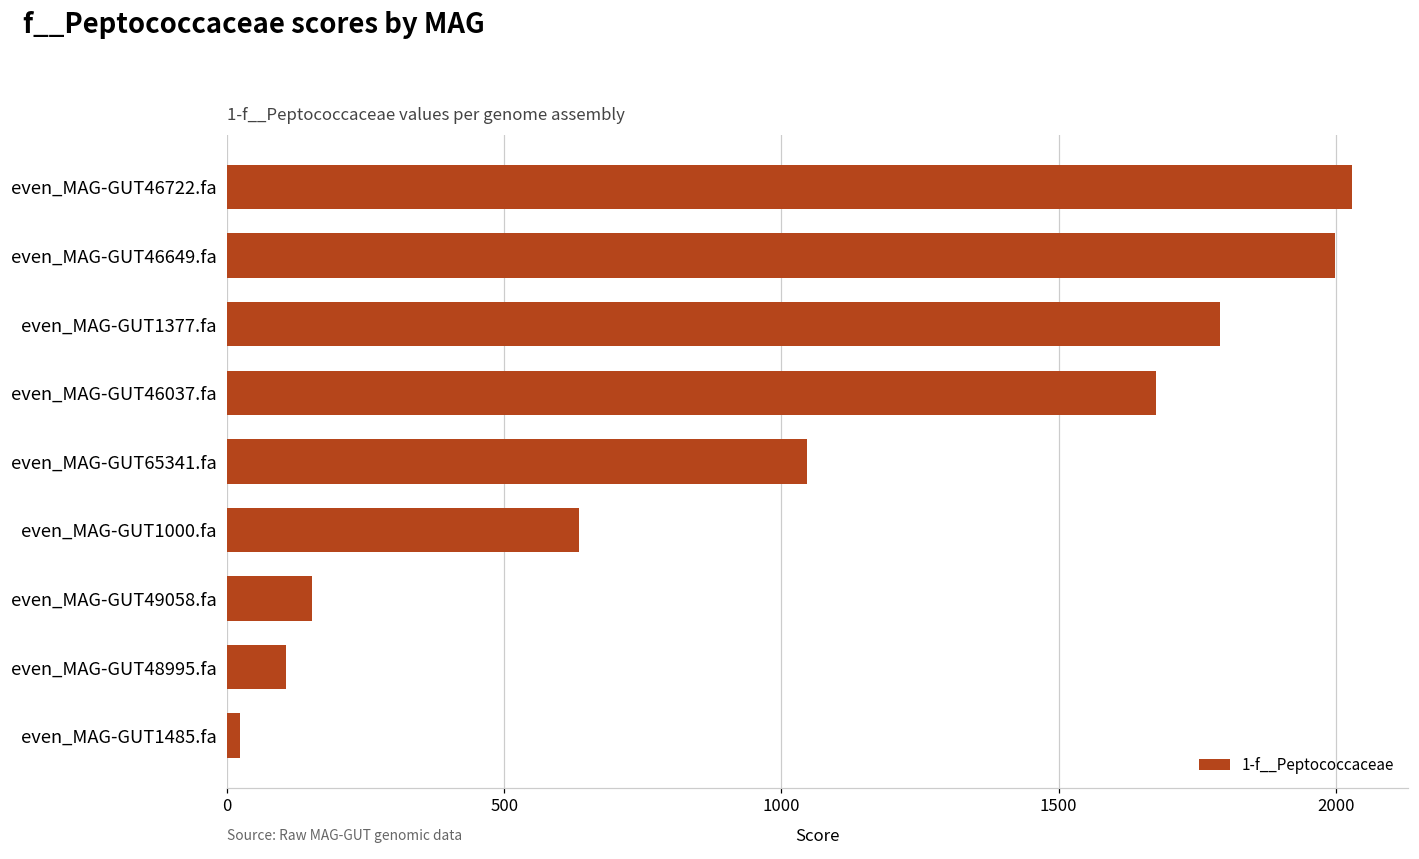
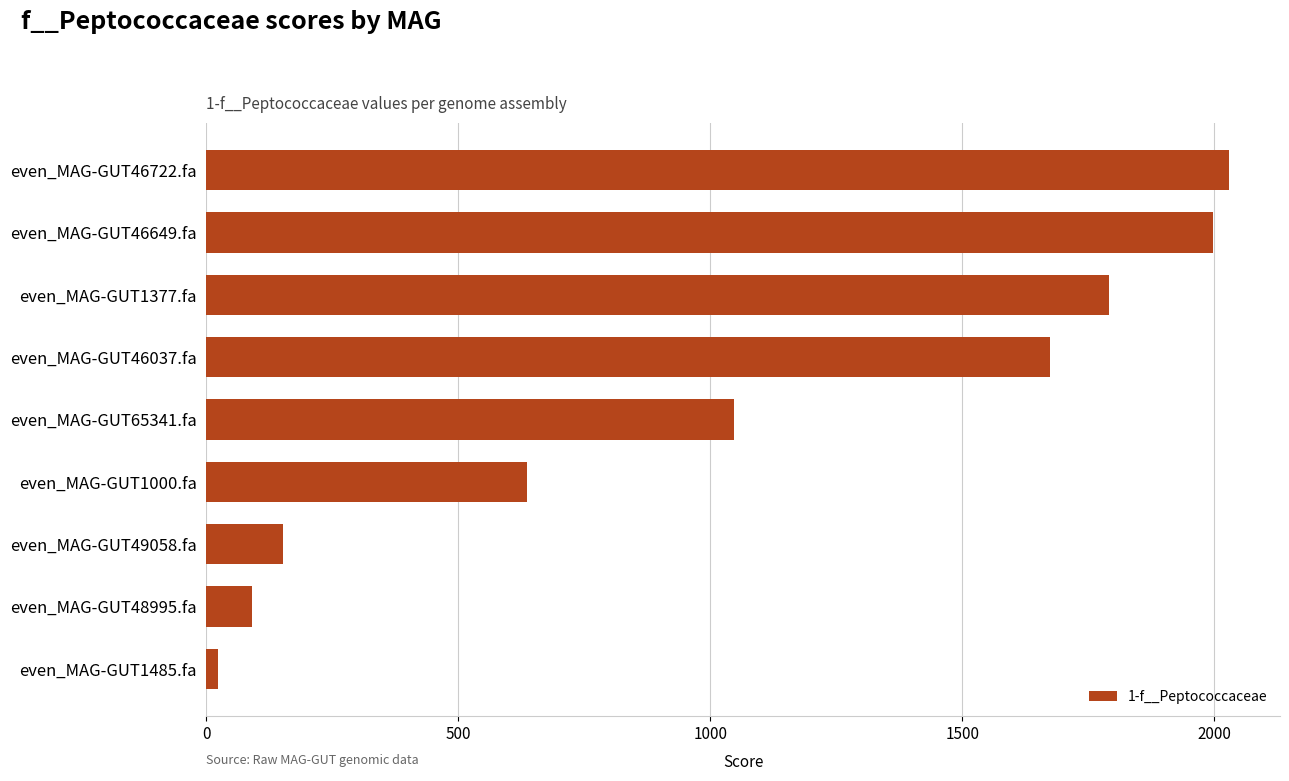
  {
    "even_MAG-GUT46722.fa": 2030,
    "even_MAG-GUT46649.fa": 2000,
    "even_MAG-GUT1377.fa": 1790,
    "even_MAG-GUT46037.fa": 1670,
    "even_MAG-GUT65341.fa": 1050,
    "even_MAG-GUT1000.fa": 640,
    "even_MAG-GUT49058.fa": 150,
-   "even_MAG-GUT48995.fa": 110,
+   "even_MAG-GUT48995.fa": 90,
    "even_MAG-GUT1485.fa": 20
  }
